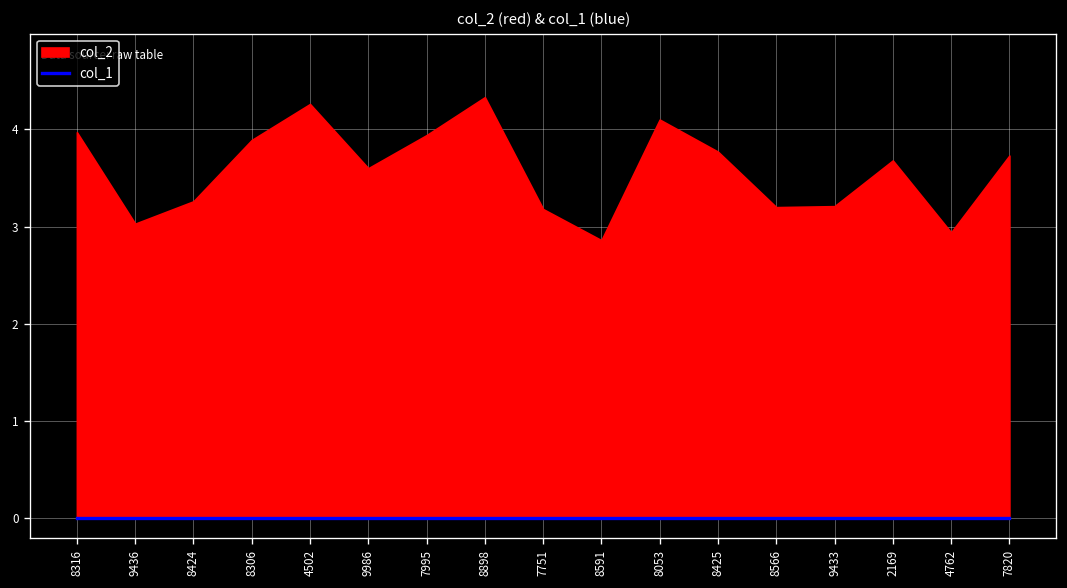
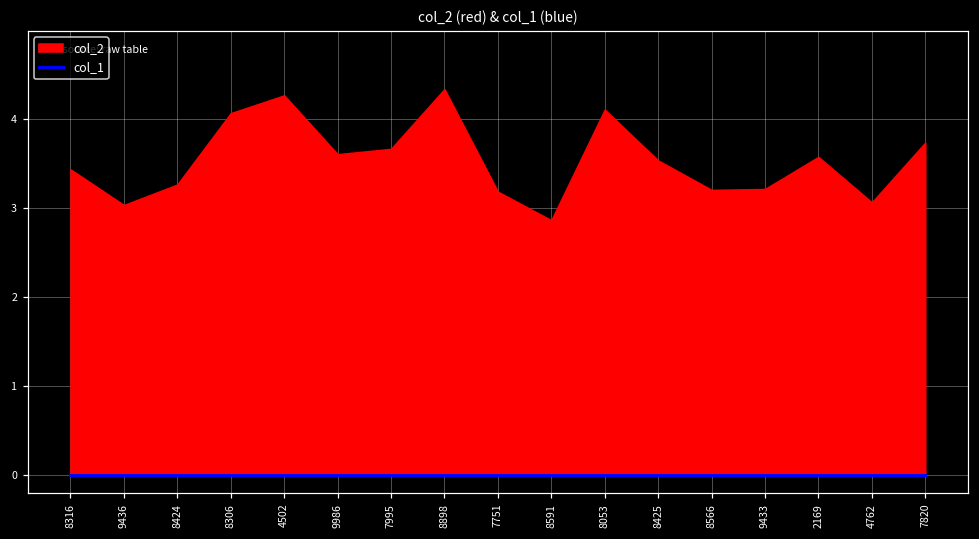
  {
    "col_2": {
-     "8316": 4.0,
+     "8316": 3.4,
      "9436": 3.0,
      "8424": 3.3,
-     "8306": 3.9,
+     "8306": 4.1,
      "4502": 4.3,
      "9986": 3.6,
-     "7995": 3.9,
+     "7995": 3.7,
      "8898": 4.3,
      "7751": 3.2,
      "8591": 2.9,
      "8053": 4.1,
-     "8425": 3.8,
+     "8425": 3.5,
      "8566": 3.2,
      "9433": 3.2,
-     "2169": 3.7,
-     "4762": 2.9,
+     "2169": 3.6,
+     "4762": 3.1,
      "7820": 3.7
    },
    "col_1": {
      "8316": 0.0,
      "9436": 0.0,
      "8424": 0.0,
      "8306": 0.0,
      "4502": 0.0,
      "9986": 0.0,
      "7995": 0.0,
      "8898": 0.0,
      "7751": 0.0,
      "8591": 0.0,
      "8053": 0.0,
      "8425": 0.0,
      "8566": 0.0,
      "9433": 0.0,
      "2169": 0.0,
      "4762": 0.0,
      "7820": 0.0
    }
  }
